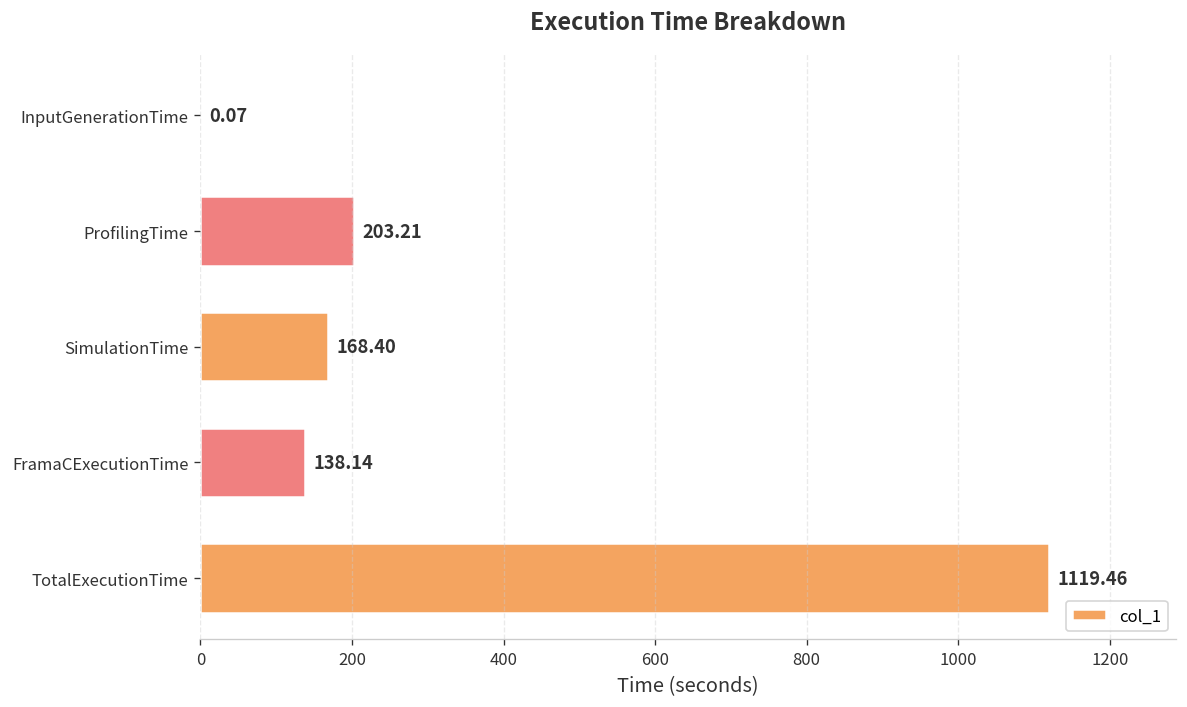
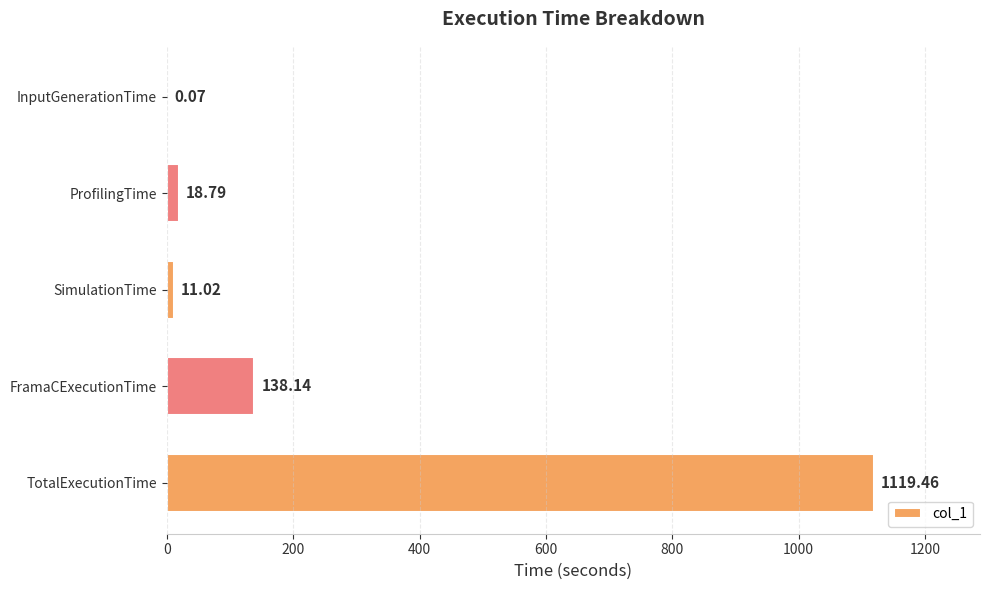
  {
    "InputGenerationTime": 0.07,
-   "ProfilingTime": 203.21,
-   "SimulationTime": 168.40,
+   "ProfilingTime": 18.79,
+   "SimulationTime": 11.02,
    "FramaCExecutionTime": 138.14,
    "TotalExecutionTime": 1119.46
  }
